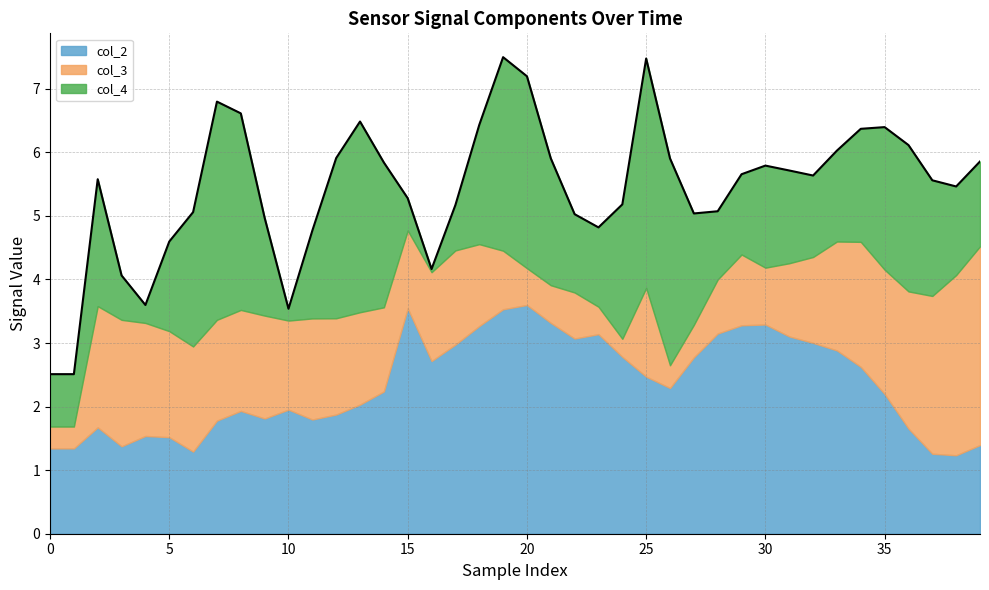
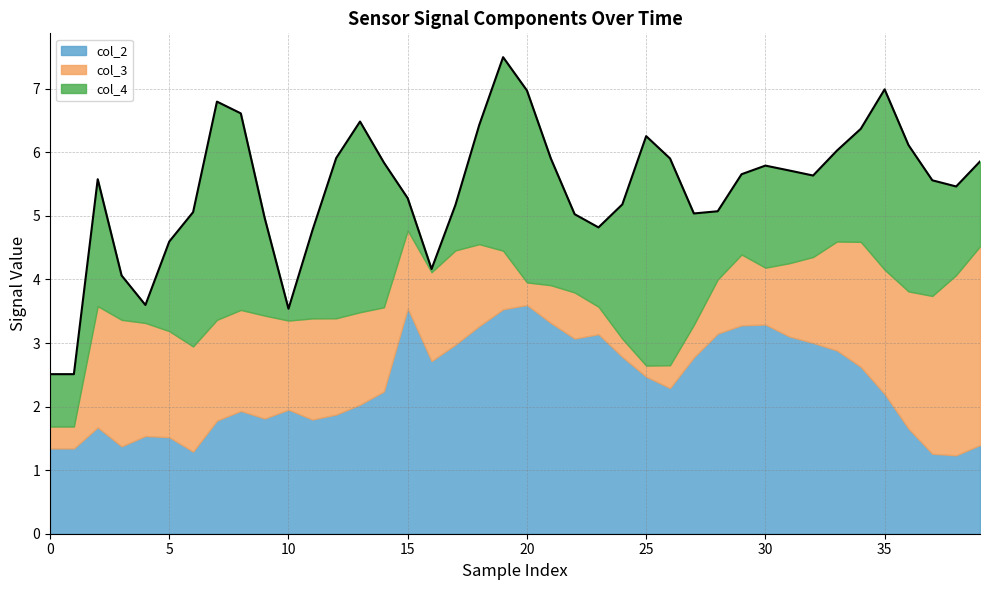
  {
    "col_2": {
      "0": 1.3,
      "5": 1.5,
      "10": 2.0,
      "15": 3.5,
      "20": 3.6,
      "25": 2.5,
      "30": 3.3,
      "35": 2.2
    },
    "col_3": {
      "0": 0.3,
      "5": 1.7,
      "10": 1.4,
      "15": 1.2,
-     "20": 0.6,
-     "25": 1.4,
+     "20": 0.4,
+     "25": 0.2,
      "30": 0.9,
      "35": 2.0
    },
    "col_4": {
      "0": 0.8,
      "5": 1.4,
      "10": 0.2,
      "15": 0.5,
      "20": 3.0,
      "25": 3.6,
      "30": 1.6,
-     "35": 2.2
+     "35": 2.8
    }
  }
